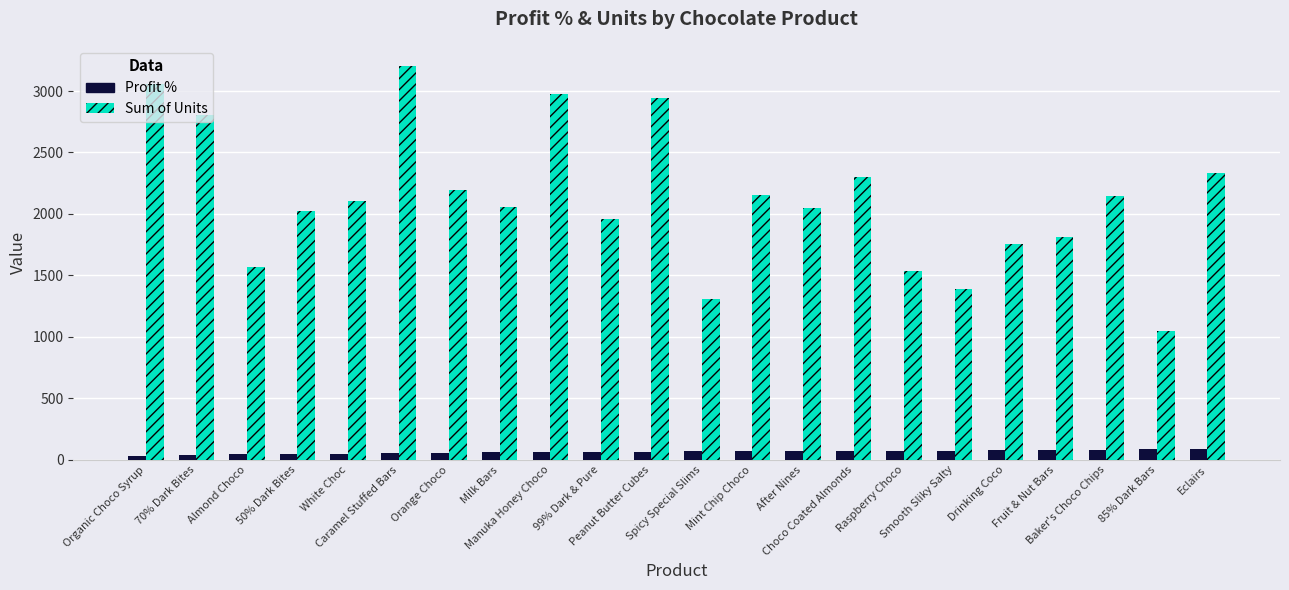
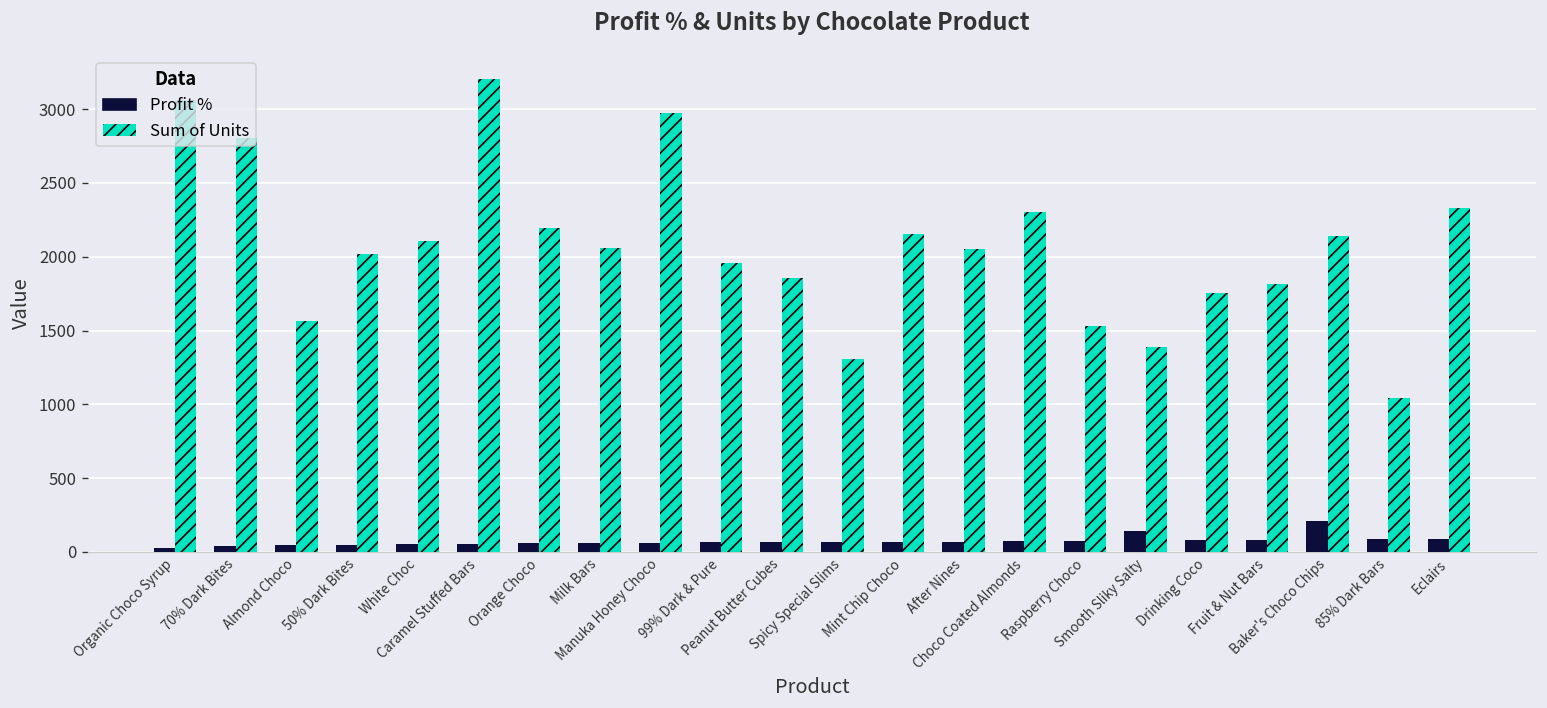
  {
    "Profit %": {
      "Organic Choco Syrup": 30,
      "70% Dark Bites": 40,
      "Almond Choco": 40,
      "50% Dark Bites": 50,
      "White Choc": 50,
      "Caramel Stuffed Bars": 50,
      "Orange Choco": 60,
      "Milk Bars": 60,
      "Manuka Honey Choco": 60,
      "99% Dark & Pure": 70,
      "Peanut Butter Cubes": 70,
      "Spicy Special Slims": 70,
      "Mint Chip Choco": 70,
      "After Nines": 70,
      "Choco Coated Almonds": 70,
      "Raspberry Choco": 70,
-     "Smooth Sliky Salty": 80,
+     "Smooth Sliky Salty": 140,
      "Drinking Coco": 80,
      "Fruit & Nut Bars": 80,
-     "Baker's Choco Chips": 80,
+     "Baker's Choco Chips": 210,
      "85% Dark Bars": 90,
      "Eclairs": 90
    },
    "Sum of Units": {
      "Almond Choco": 1570,
      "50% Dark Bites": 2020,
      "White Choc": 2110,
      "Caramel Stuffed Bars": 3210,
      "Orange Choco": 2200,
      "Milk Bars": 2060,
      "Manuka Honey Choco": 2980,
      "99% Dark & Pure": 1960,
-     "Peanut Butter Cubes": 2940,
+     "Peanut Butter Cubes": 1850,
      "Spicy Special Slims": 1310,
      "Mint Chip Choco": 2150,
      "After Nines": 2050,
      "Choco Coated Almonds": 2300,
      "Raspberry Choco": 1530,
      "Smooth Sliky Salty": 1390,
      "Drinking Coco": 1750,
      "Fruit & Nut Bars": 1810,
      "Baker's Choco Chips": 2140,
      "85% Dark Bars": 1040,
      "Eclairs": 2330
    }
  }
